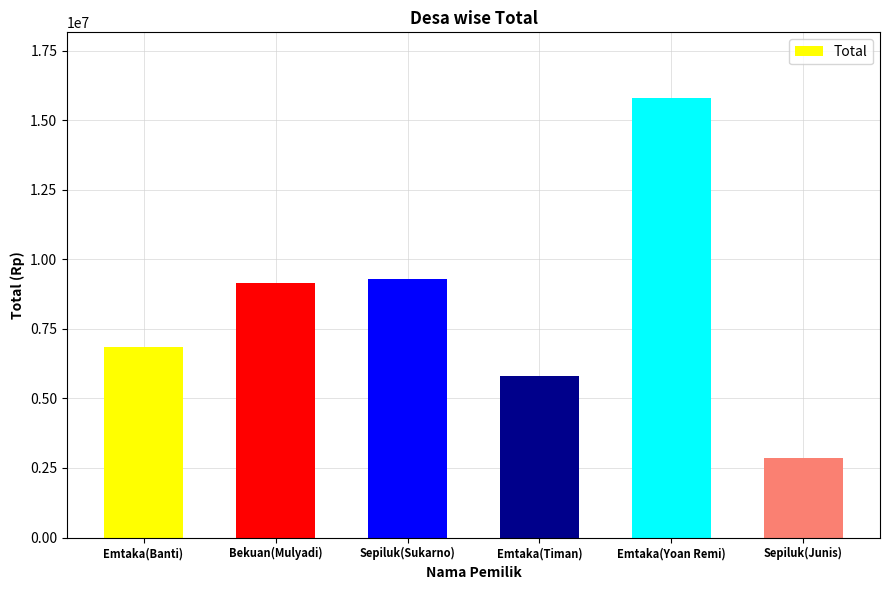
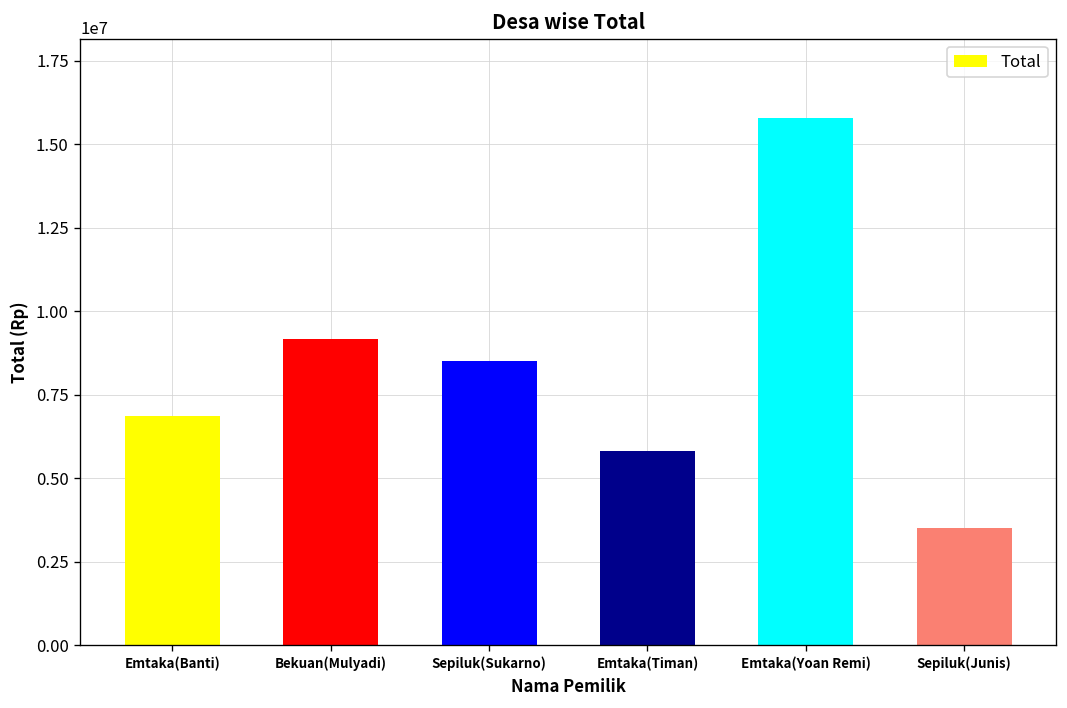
  {
    "Emtaka(Banti)": 6900000,
    "Bekuan(Mulyadi)": 9200000,
-   "Sepiluk(Sukarno)": 9300000,
+   "Sepiluk(Sukarno)": 8500000,
    "Emtaka(Timan)": 5800000,
    "Emtaka(Yoan Remi)": 15800000,
-   "Sepiluk(Junis)": 2900000
+   "Sepiluk(Junis)": 3500000
  }
